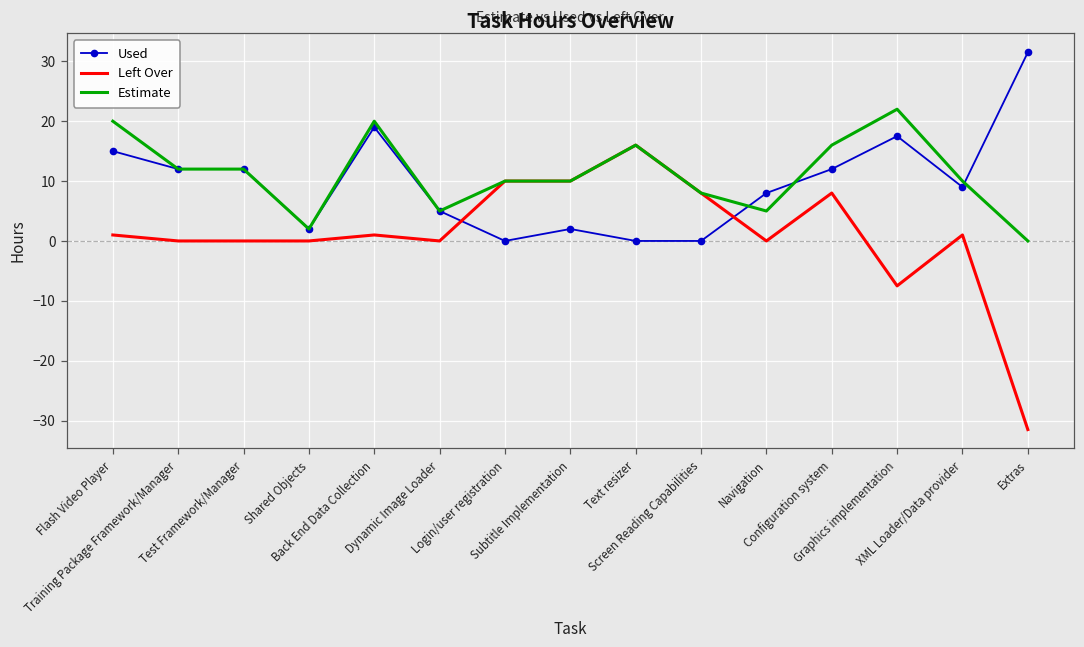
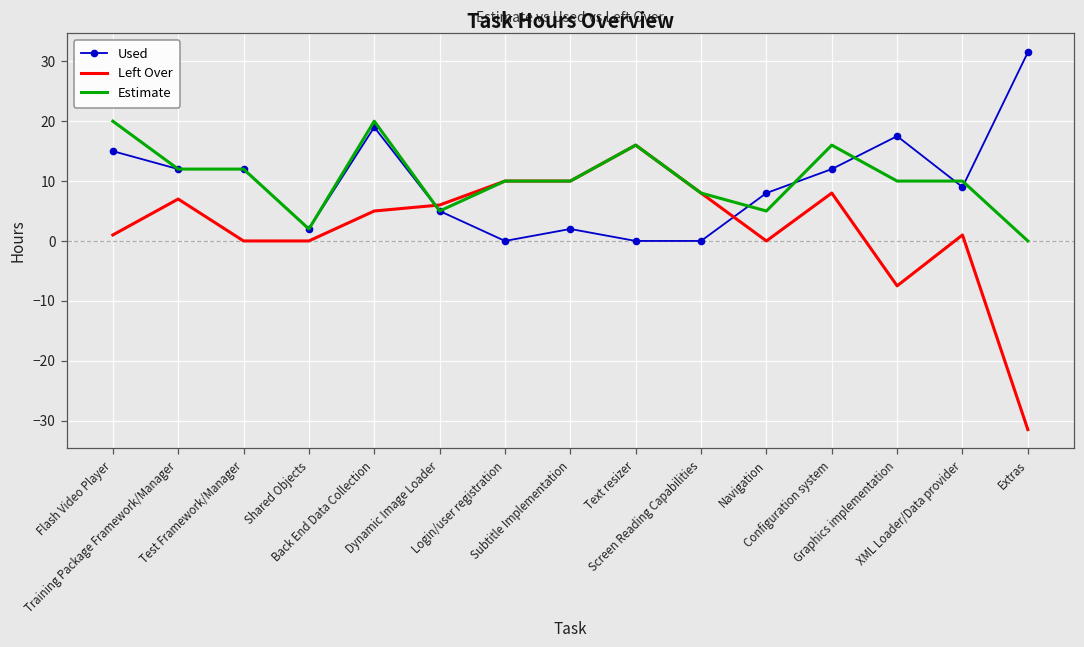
  {
    "Used": {
      "Flash Video Player": 15,
      "Back End Data Collection": 19,
      "Login/user registration": 0,
      "Subtitle Implementation": 2,
      "Text resizer": 0,
      "Screen Reading Capabilities": 0,
      "Navigation": 8,
      "Configuration system": 12,
      "Graphics implementation": 18,
      "XML Loader/Data provider": 9,
      "Extras": 32
    },
    "Left Over": {
      "Flash Video Player": 1,
-     "Training Package Framework/Manager": 0,
+     "Training Package Framework/Manager": 7,
      "Test Framework/Manager": 0,
      "Shared Objects": 0,
-     "Back End Data Collection": 1,
-     "Dynamic Image Loader": 0,
+     "Back End Data Collection": 5,
+     "Dynamic Image Loader": 6,
      "Navigation": 0,
      "Configuration system": 8,
      "Graphics implementation": -8,
      "XML Loader/Data provider": 1,
      "Extras": -32
    },
    "Estimate": {
      "Flash Video Player": 20,
      "Back End Data Collection": 20,
      "Navigation": 5,
      "Configuration system": 16,
-     "Graphics implementation": 22,
+     "Graphics implementation": 10,
      "XML Loader/Data provider": 10,
      "Extras": 0
    }
  }
